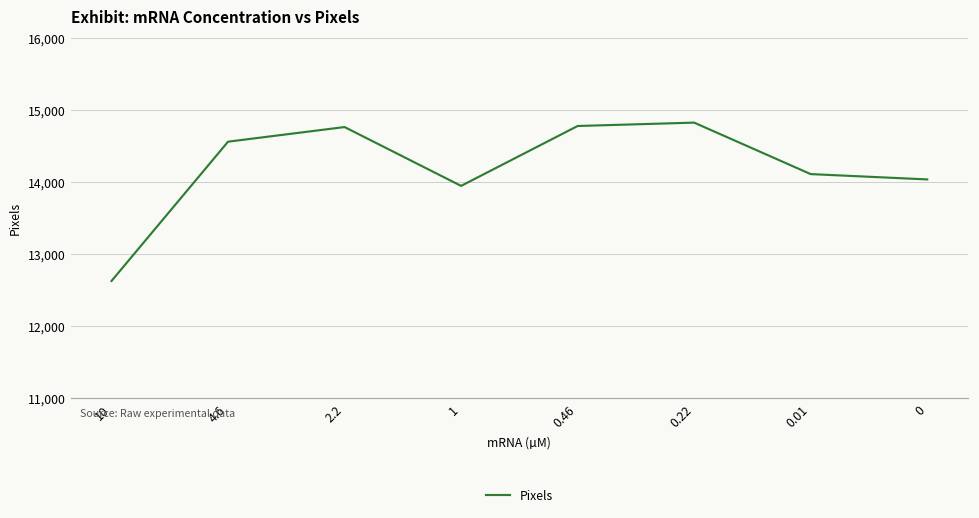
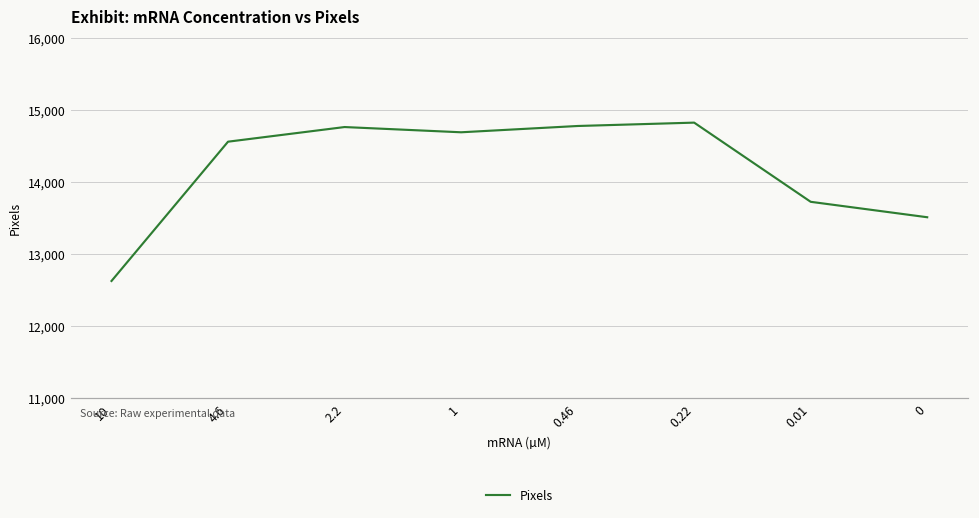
  {
    "10": "12,600",
    "4.6": "14,600",
    "2.2": "14,800",
-   "1": "13,900",
+   "1": "14,700",
    "0.46": "14,800",
    "0.22": "14,800",
-   "0.01": "14,100",
-   "0": "14,000"
+   "0.01": "13,700",
+   "0": "13,500"
  }
